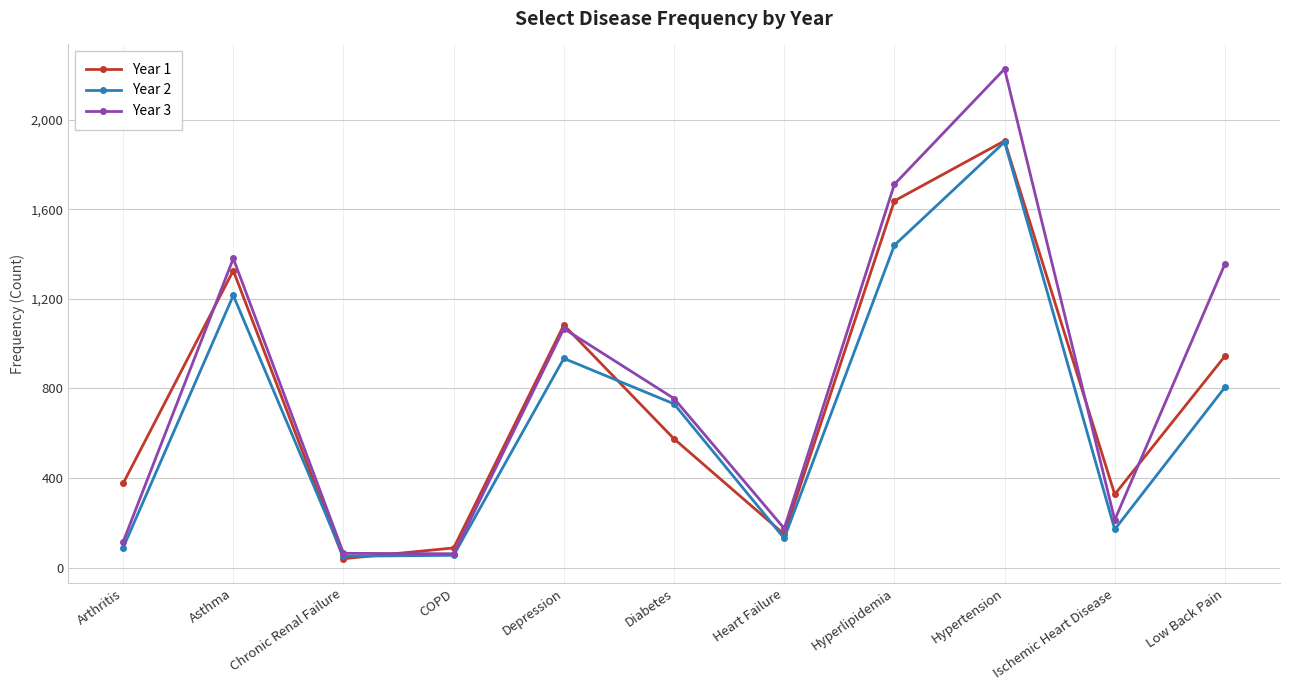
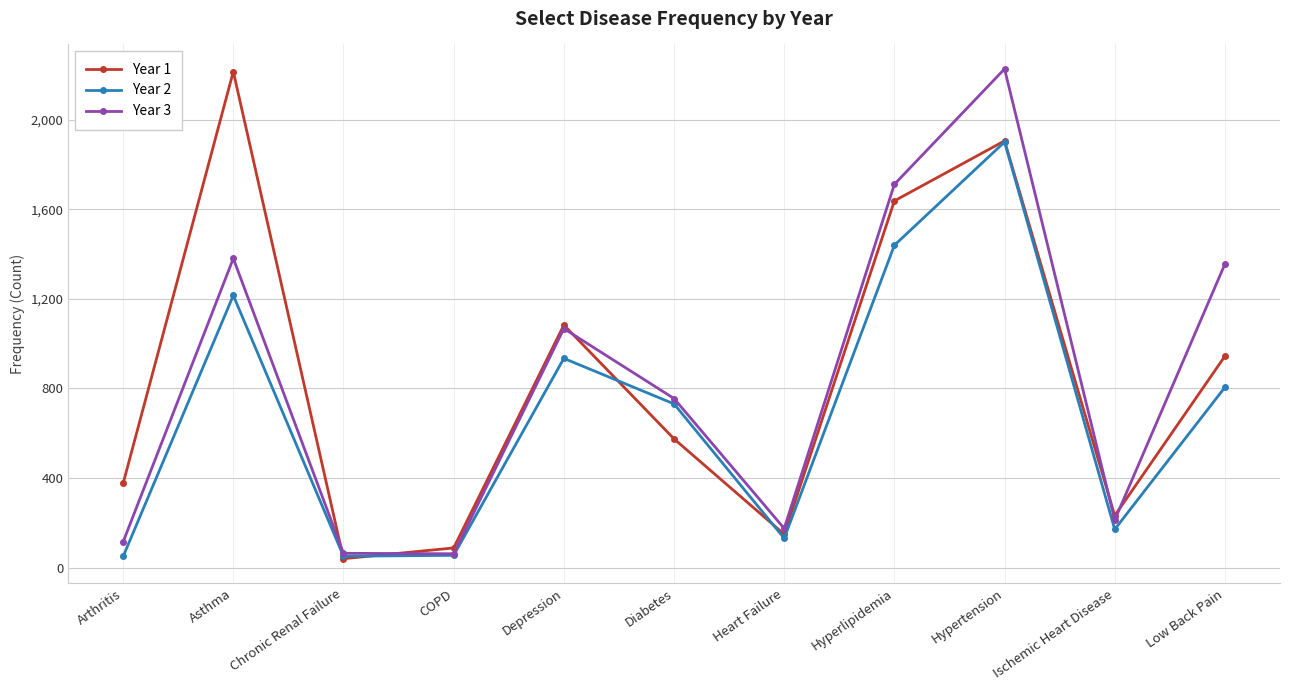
  {
    "Year 1": {
      "Arthritis": "380",
-     "Asthma": "1,330",
+     "Asthma": "2,210",
      "COPD": "90",
      "Depression": "1,080",
      "Diabetes": "580",
      "Heart Failure": "150",
      "Hyperlipidemia": "1,640",
-     "Ischemic Heart Disease": "330",
+     "Ischemic Heart Disease": "230",
      "Low Back Pain": "940"
    },
    "Year 2": {
-     "Arthritis": "90",
+     "Arthritis": "50",
      "Asthma": "1,220",
      "Depression": "930",
      "Diabetes": "730",
      "Heart Failure": "130",
      "Hyperlipidemia": "1,440",
      "Ischemic Heart Disease": "170",
      "Low Back Pain": "810"
    },
    "Year 3": {
      "Arthritis": "120",
      "Asthma": "1,380",
      "Chronic Renal Failure": "60",
      "Depression": "1,070",
      "Diabetes": "760",
      "Heart Failure": "180",
      "Hyperlipidemia": "1,710",
      "Hypertension": "2,230",
      "Ischemic Heart Disease": "210",
      "Low Back Pain": "1,360"
    }
  }
